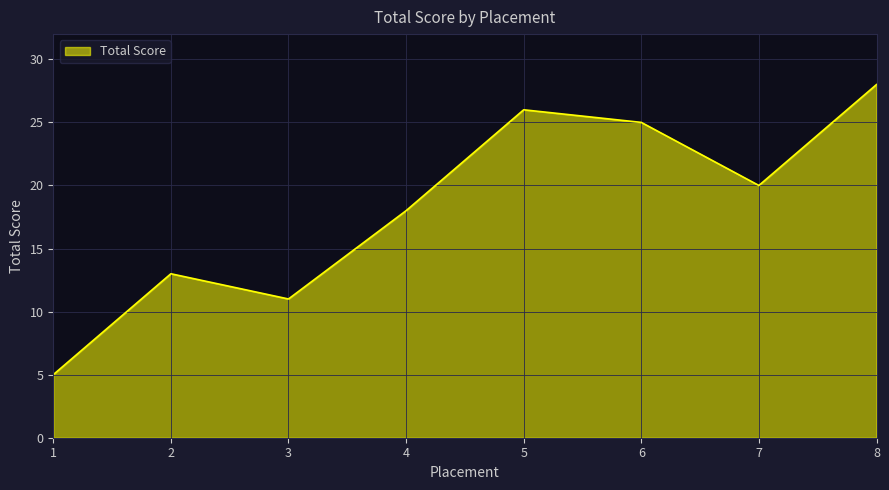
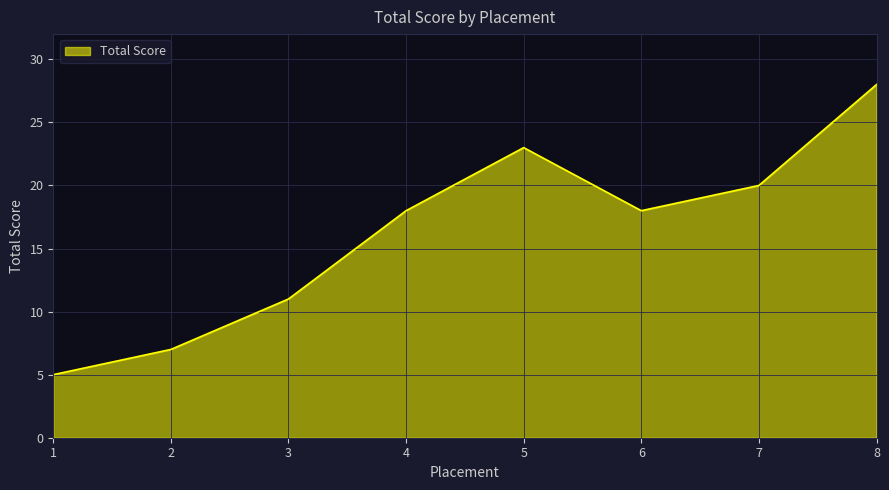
  {
    "1": 5,
-   "2": 13,
+   "2": 7,
    "3": 11,
    "4": 18,
-   "5": 26,
-   "6": 25,
+   "5": 23,
+   "6": 18,
    "7": 20,
    "8": 28
  }
